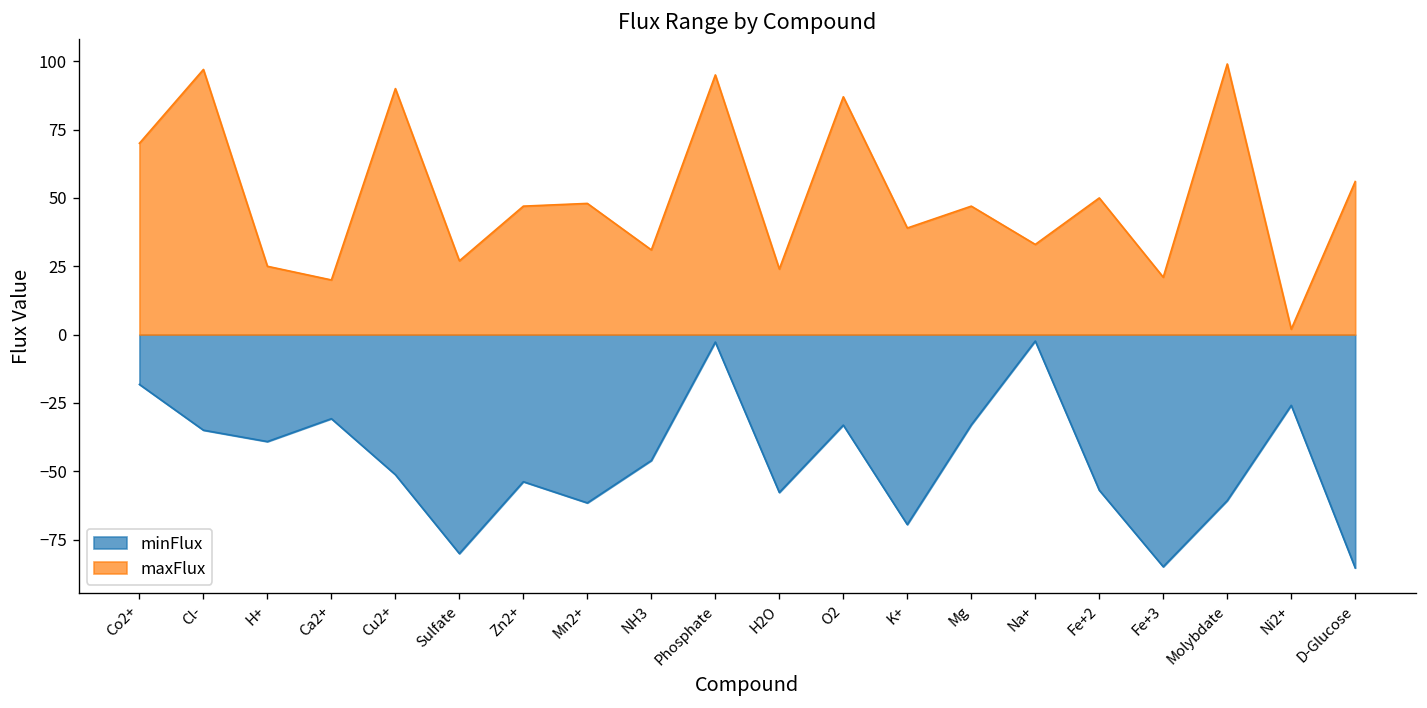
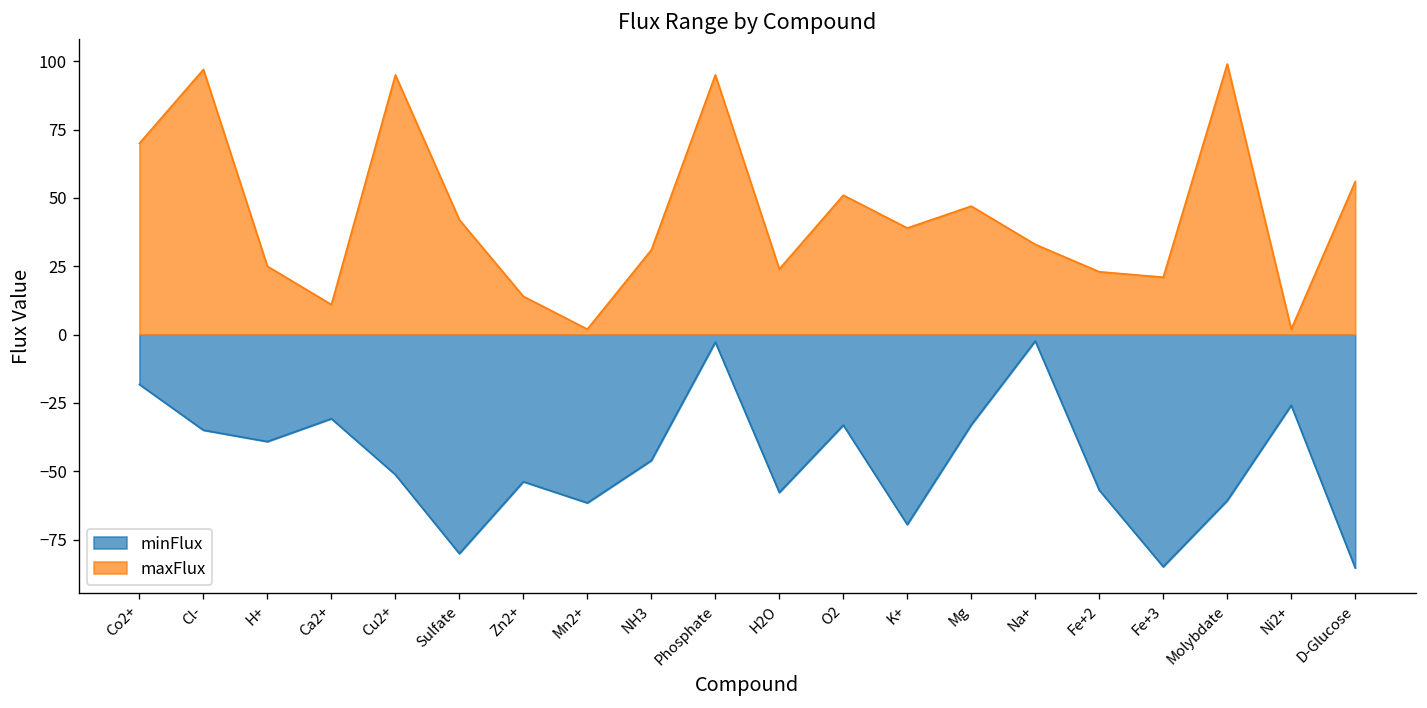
  {
    "maxFlux": {
      "Co2+": 70,
      "Cl-": 97,
      "H+": 25,
-     "Ca2+": 20,
-     "Cu2+": 90,
-     "Sulfate": 27,
-     "Zn2+": 47,
-     "Mn2+": 48,
+     "Ca2+": 11,
+     "Cu2+": 95,
+     "Sulfate": 42,
+     "Zn2+": 14,
+     "Mn2+": 2,
      "NH3": 31,
      "Phosphate": 95,
      "H2O": 24,
-     "O2": 87,
+     "O2": 51,
      "K+": 39,
      "Mg": 47,
      "Na+": 33,
-     "Fe+2": 50,
+     "Fe+2": 23,
      "Fe+3": 21,
      "Molybdate": 99,
      "Ni2+": 2,
      "D-Glucose": 56
    }
  }
